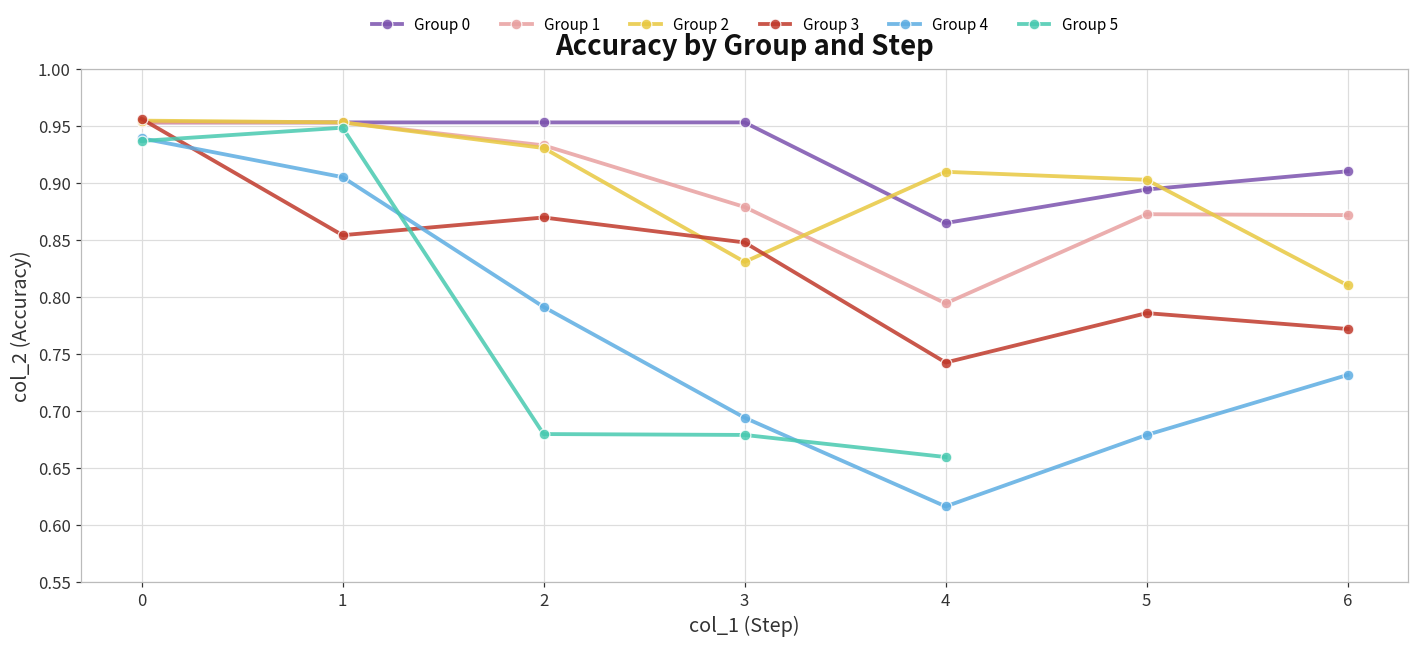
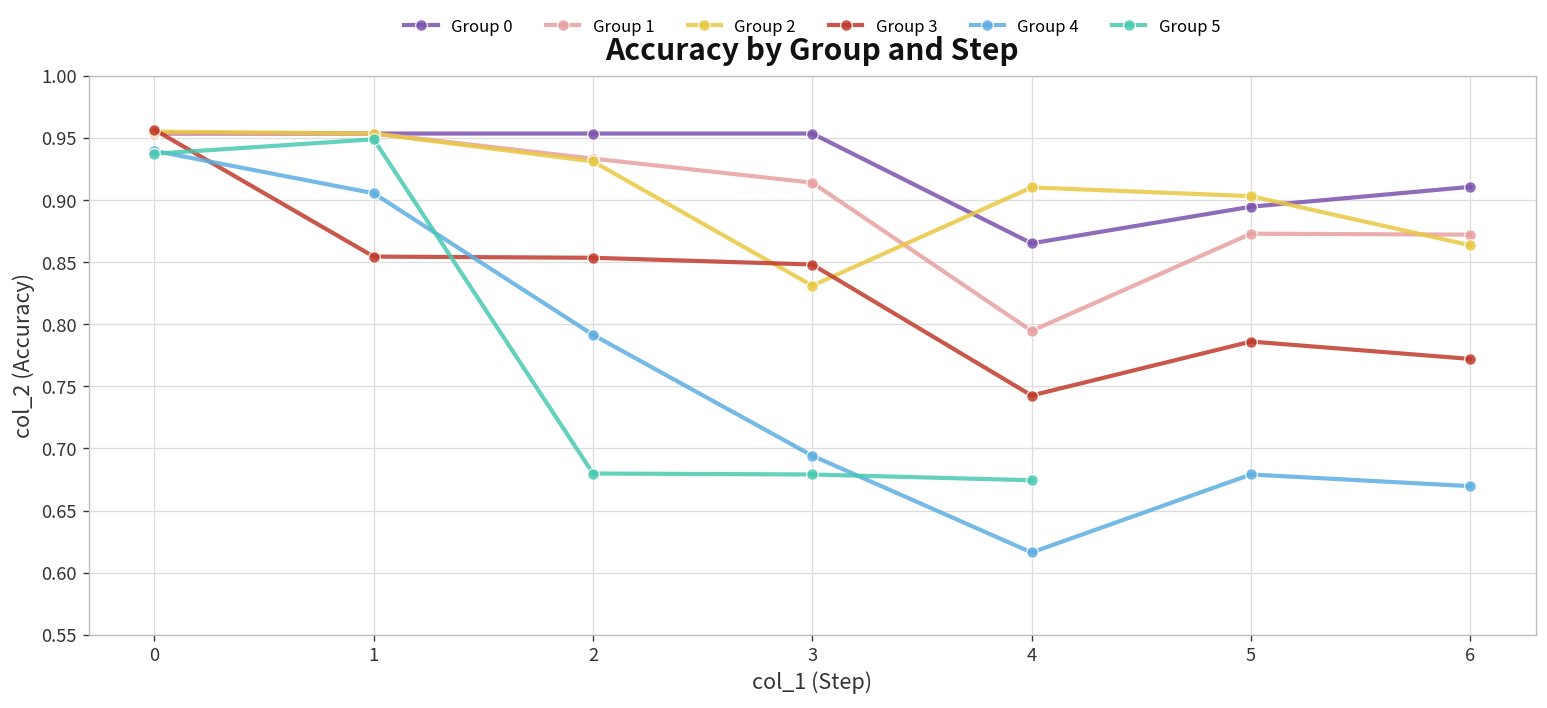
  {
    "Group 0": {
      "2": 0.953,
      "3": 0.953,
      "4": 0.865,
      "5": 0.895,
      "6": 0.911
    },
    "Group 1": {
-     "3": 0.879,
+     "3": 0.914,
      "4": 0.795,
      "5": 0.873,
      "6": 0.872
    },
    "Group 2": {
      "3": 0.831,
      "4": 0.910,
      "5": 0.903,
-     "6": 0.810
+     "6": 0.864
    },
    "Group 3": {
      "1": 0.854,
-     "2": 0.870,
+     "2": 0.853,
      "3": 0.848,
      "4": 0.743,
      "5": 0.786,
      "6": 0.772
    },
    "Group 4": {
      "1": 0.905,
      "2": 0.791,
      "3": 0.694,
      "4": 0.616,
      "5": 0.679,
-     "6": 0.732
+     "6": 0.670
    },
    "Group 5": {
      "1": 0.949,
      "2": 0.680,
      "3": 0.679,
-     "4": 0.660
+     "4": 0.674
    }
  }
